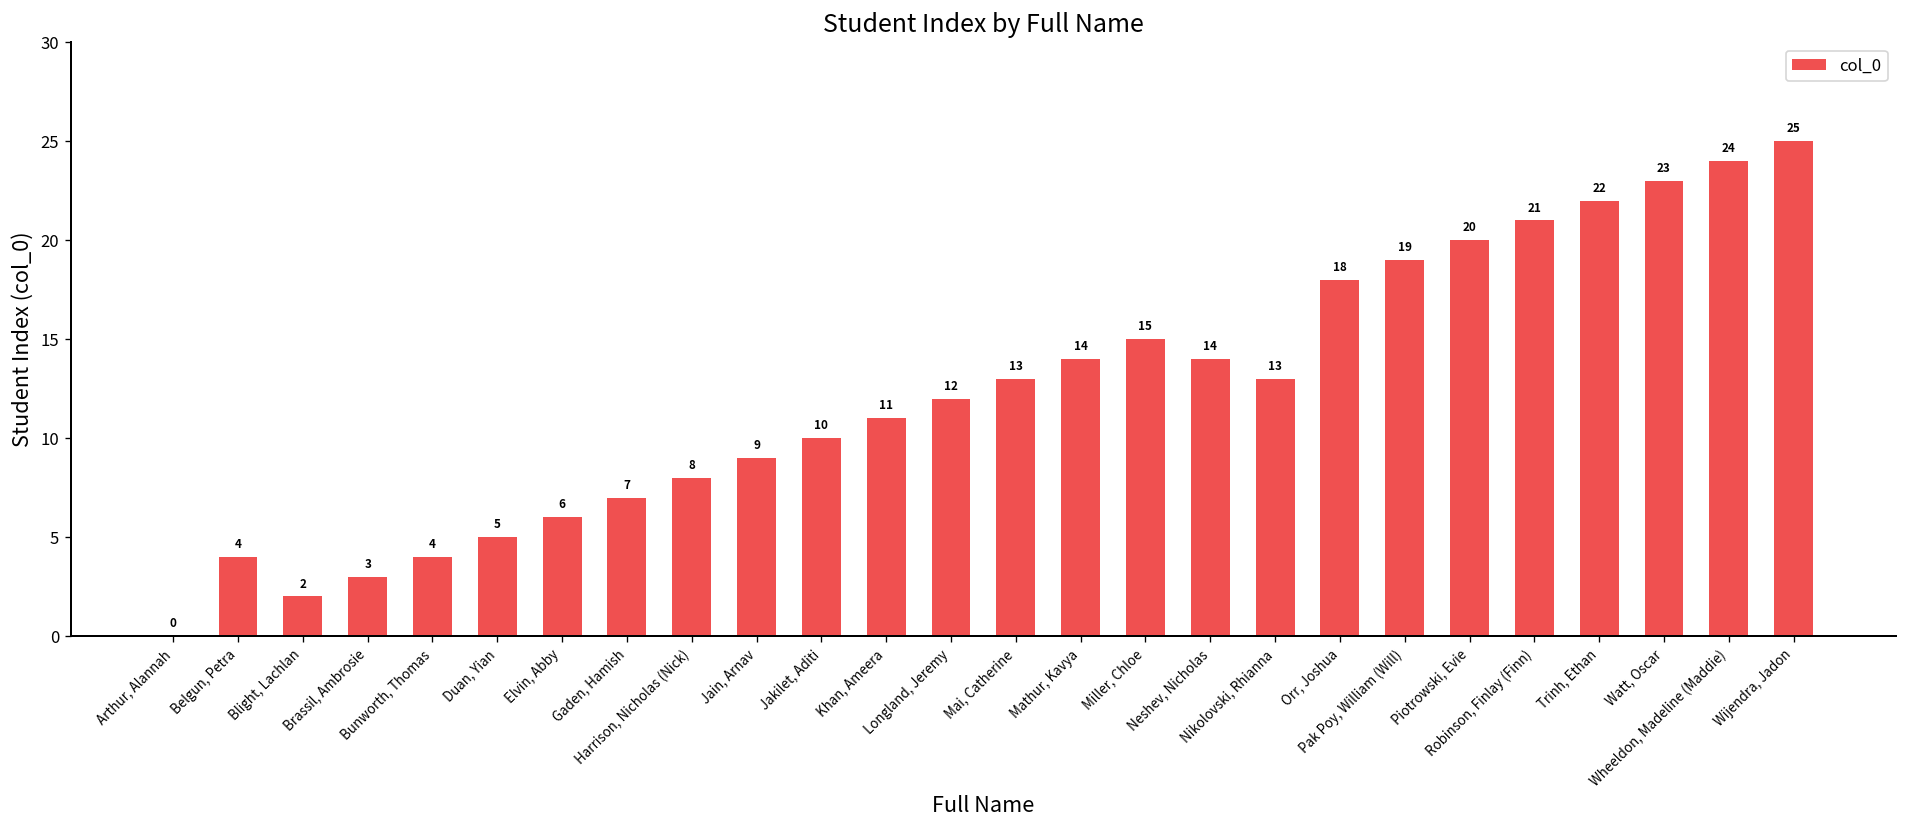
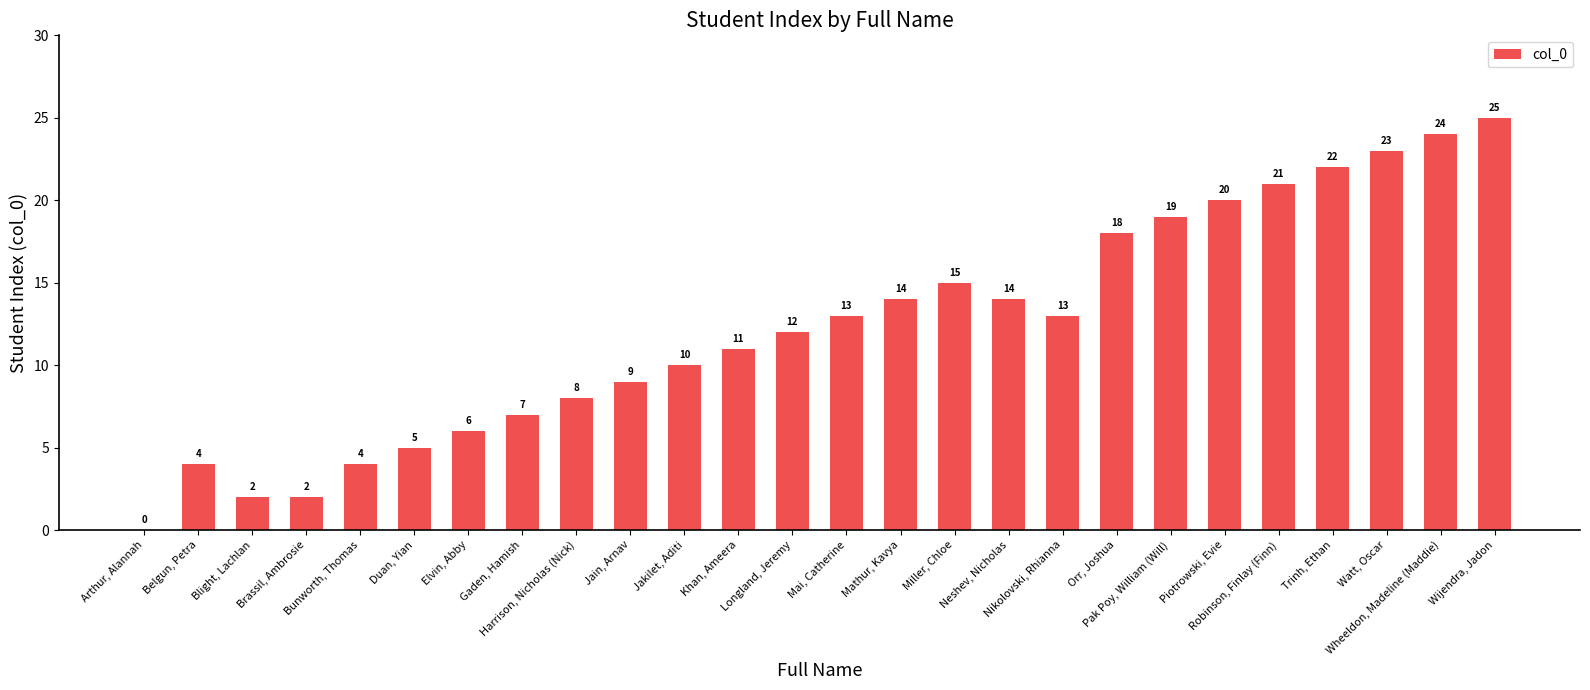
  {
    "Arthur, Alannah": 0,
    "Belgun, Petra": 4,
    "Blight, Lachlan": 2,
-   "Brassil, Ambrosie": 3,
+   "Brassil, Ambrosie": 2,
    "Bunworth, Thomas": 4,
    "Duan, Yian": 5,
    "Elvin, Abby": 6,
    "Gaden, Hamish": 7,
    "Harrison, Nicholas (Nick)": 8,
    "Jain, Arnav": 9,
    "Jakilet, Aditi": 10,
    "Khan, Ameera": 11,
    "Longland, Jeremy": 12,
    "Mai, Catherine": 13,
    "Mathur, Kavya": 14,
    "Miller, Chloe": 15,
    "Neshev, Nicholas": 14,
    "Nikolovski, Rhianna": 13,
    "Orr, Joshua": 18,
    "Pak Poy, William (Will)": 19,
    "Piotrowski, Evie": 20,
    "Robinson, Finlay (Finn)": 21,
    "Trinh, Ethan": 22,
    "Watt, Oscar": 23,
    "Wheeldon, Madeline (Maddie)": 24,
    "Wijendra, Jadon": 25
  }
